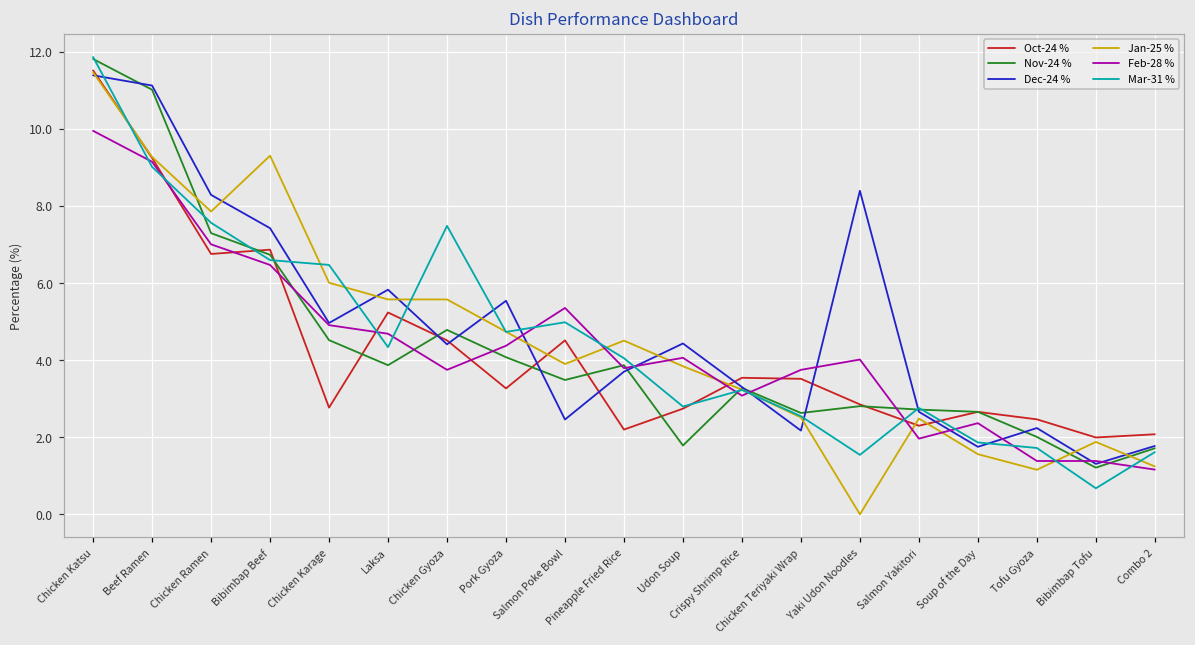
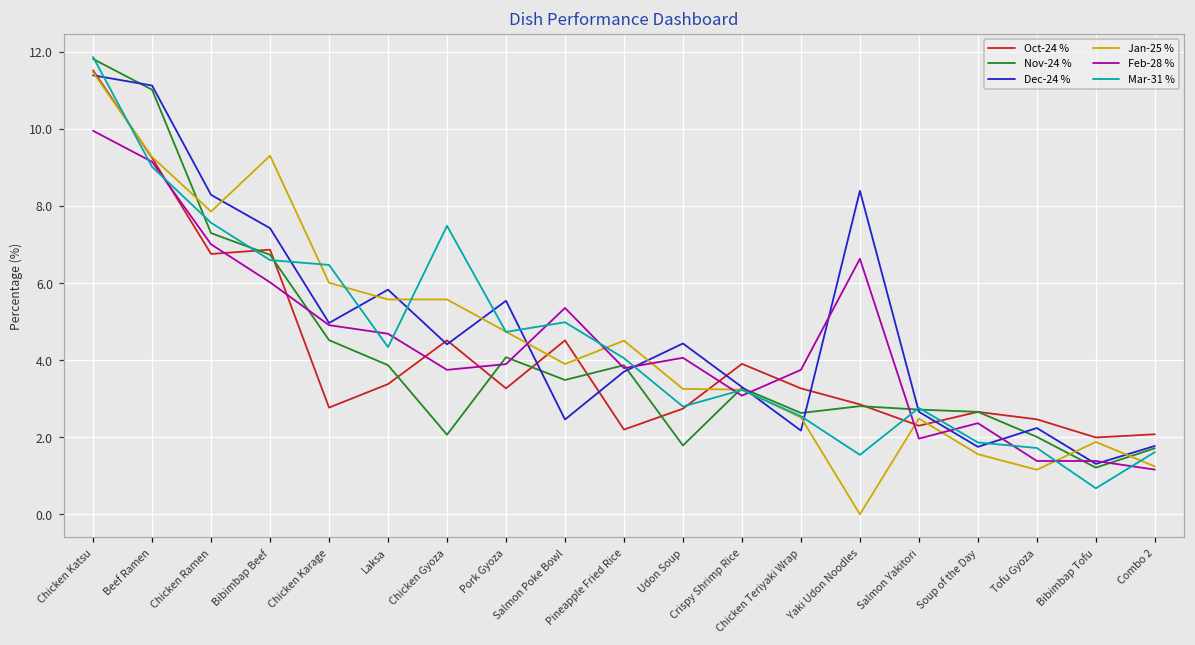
  {
    "Oct-24 %": {
      "Chicken Ramen": 6.8,
      "Bibimbap Beef": 6.9,
      "Chicken Karage": 2.8,
-     "Laksa": 5.2,
+     "Laksa": 3.4,
      "Chicken Gyoza": 4.5,
      "Pork Gyoza": 3.3,
      "Salmon Poke Bowl": 4.5,
      "Pineapple Fried Rice": 2.2,
-     "Crispy Shrimp Rice": 3.5,
-     "Chicken Teriyaki Wrap": 3.5,
+     "Crispy Shrimp Rice": 3.9,
+     "Chicken Teriyaki Wrap": 3.3,
      "Salmon Yakitori": 2.3,
      "Tofu Gyoza": 2.5,
      "Bibimbap Tofu": 2.0,
      "Combo 2": 2.1
    },
    "Nov-24 %": {
      "Beef Ramen": 11.0,
      "Chicken Ramen": 7.3,
      "Bibimbap Beef": 6.7,
      "Chicken Karage": 4.5,
      "Laksa": 3.9,
-     "Chicken Gyoza": 4.8,
+     "Chicken Gyoza": 2.1,
      "Pork Gyoza": 4.1,
      "Salmon Poke Bowl": 3.5,
      "Pineapple Fried Rice": 3.9,
      "Udon Soup": 1.8,
      "Chicken Teriyaki Wrap": 2.6,
      "Tofu Gyoza": 2.0,
      "Bibimbap Tofu": 1.2
    },
    "Dec-24 %": {
      "Chicken Katsu": 11.4,
      "Beef Ramen": 11.1,
      "Chicken Ramen": 8.3,
      "Bibimbap Beef": 7.4,
      "Laksa": 5.8,
      "Chicken Gyoza": 4.4,
      "Pork Gyoza": 5.5,
      "Salmon Poke Bowl": 2.5,
      "Pineapple Fried Rice": 3.7,
      "Udon Soup": 4.4,
      "Chicken Teriyaki Wrap": 2.2,
      "Yaki Udon Noodles": 8.4,
      "Soup of the Day": 1.8,
      "Tofu Gyoza": 2.2,
      "Bibimbap Tofu": 1.3
    },
    "Jan-25 %": {
      "Chicken Ramen": 7.9,
      "Bibimbap Beef": 9.3,
      "Chicken Karage": 6.0,
      "Laksa": 5.6,
      "Chicken Gyoza": 5.6,
      "Salmon Poke Bowl": 3.9,
      "Pineapple Fried Rice": 4.5,
-     "Udon Soup": 3.8,
+     "Udon Soup": 3.3,
      "Yaki Udon Noodles": 0.0,
      "Salmon Yakitori": 2.5,
      "Soup of the Day": 1.6,
      "Tofu Gyoza": 1.2,
      "Bibimbap Tofu": 1.9,
      "Combo 2": 1.2
    },
    "Feb-28 %": {
      "Chicken Katsu": 10.0,
      "Beef Ramen": 9.2,
      "Chicken Ramen": 7.0,
-     "Bibimbap Beef": 6.5,
+     "Bibimbap Beef": 6.0,
      "Laksa": 4.7,
      "Chicken Gyoza": 3.8,
-     "Pork Gyoza": 4.4,
+     "Pork Gyoza": 3.9,
      "Salmon Poke Bowl": 5.4,
      "Pineapple Fried Rice": 3.8,
      "Udon Soup": 4.1,
      "Crispy Shrimp Rice": 3.1,
      "Chicken Teriyaki Wrap": 3.8,
-     "Yaki Udon Noodles": 4.0,
+     "Yaki Udon Noodles": 6.6,
      "Salmon Yakitori": 2.0,
      "Soup of the Day": 2.4,
      "Tofu Gyoza": 1.4,
      "Bibimbap Tofu": 1.4,
      "Combo 2": 1.2
    },
    "Mar-31 %": {
      "Beef Ramen": 9.0,
      "Chicken Ramen": 7.6,
      "Bibimbap Beef": 6.6,
      "Chicken Karage": 6.5,
      "Laksa": 4.3,
      "Chicken Gyoza": 7.5,
      "Salmon Poke Bowl": 5.0,
      "Pineapple Fried Rice": 4.1,
      "Yaki Udon Noodles": 1.5,
      "Soup of the Day": 1.9,
      "Tofu Gyoza": 1.7,
      "Bibimbap Tofu": 0.7,
      "Combo 2": 1.6
    }
  }
